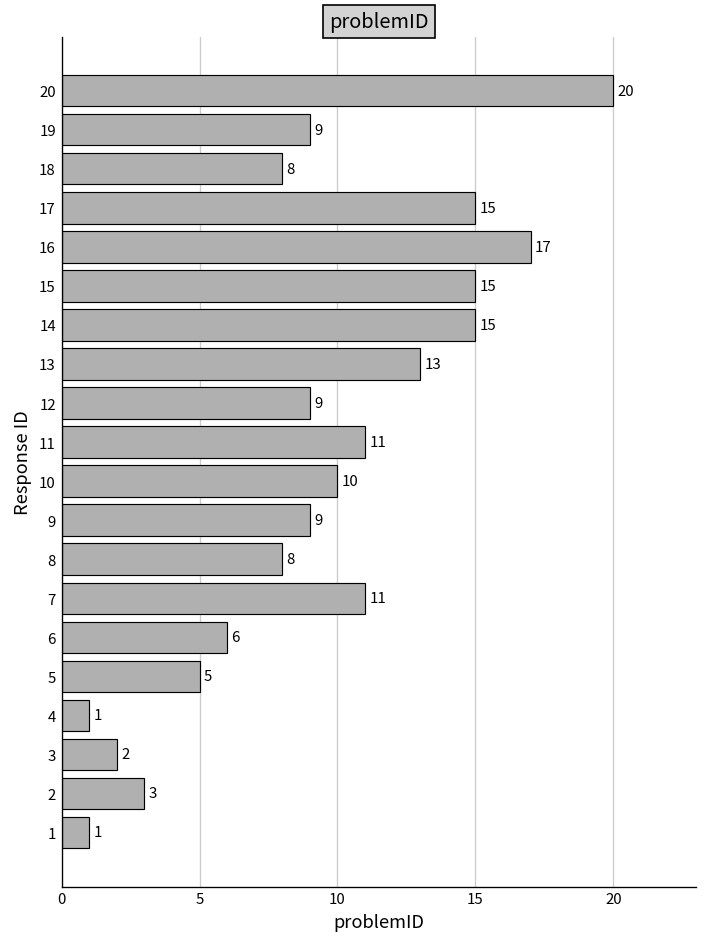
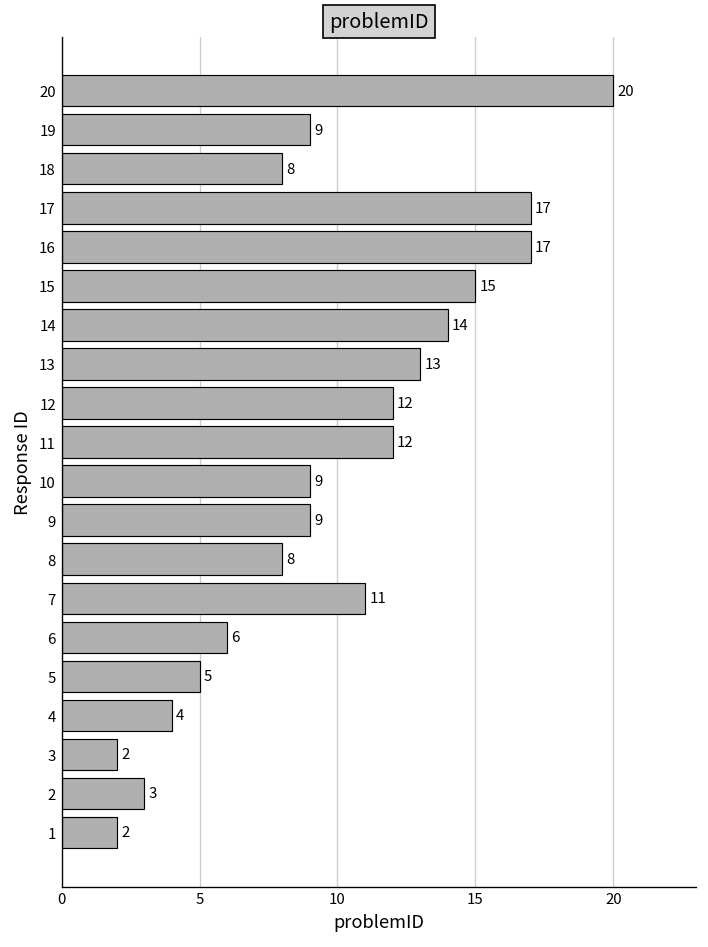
  {
    "20": 20,
    "19": 9,
    "18": 8,
-   "17": 15,
+   "17": 17,
    "16": 17,
    "15": 15,
-   "14": 15,
+   "14": 14,
    "13": 13,
-   "12": 9,
-   "11": 11,
-   "10": 10,
+   "12": 12,
+   "11": 12,
+   "10": 9,
    "9": 9,
    "8": 8,
    "7": 11,
    "6": 6,
    "5": 5,
-   "4": 1,
+   "4": 4,
    "3": 2,
    "2": 3,
-   "1": 1
+   "1": 2
  }
